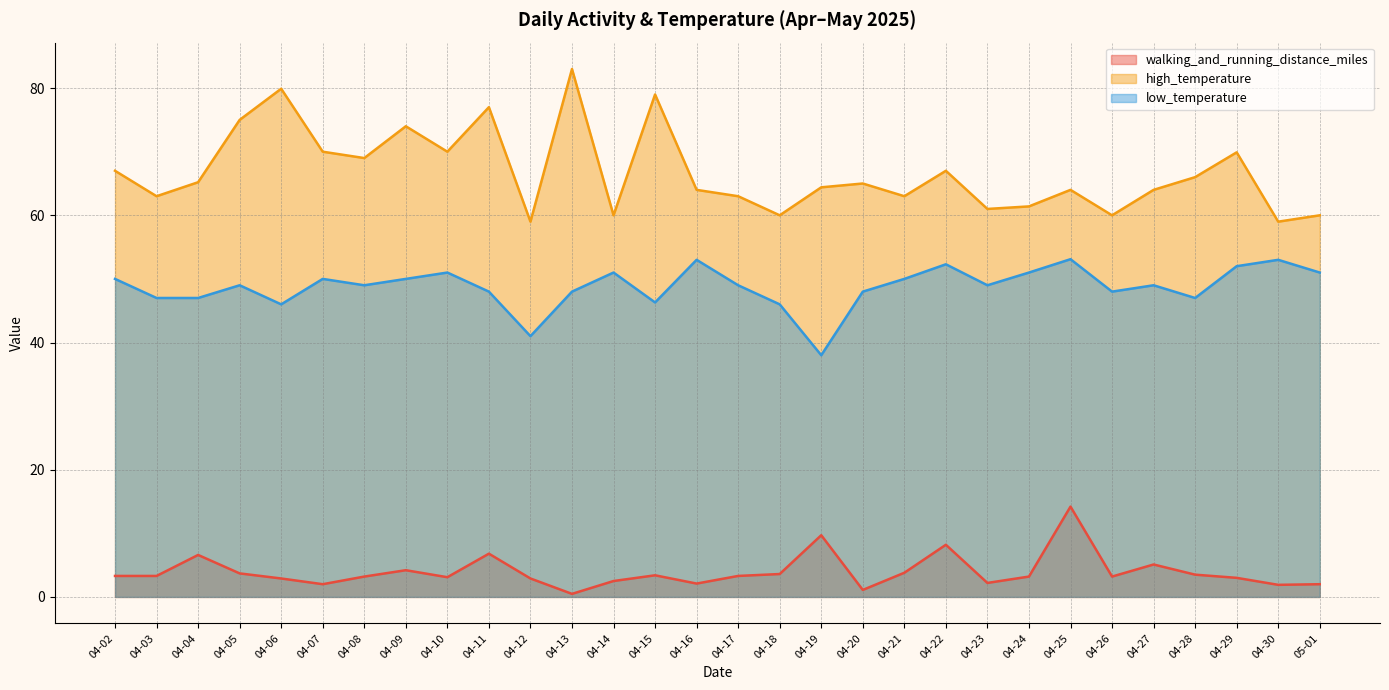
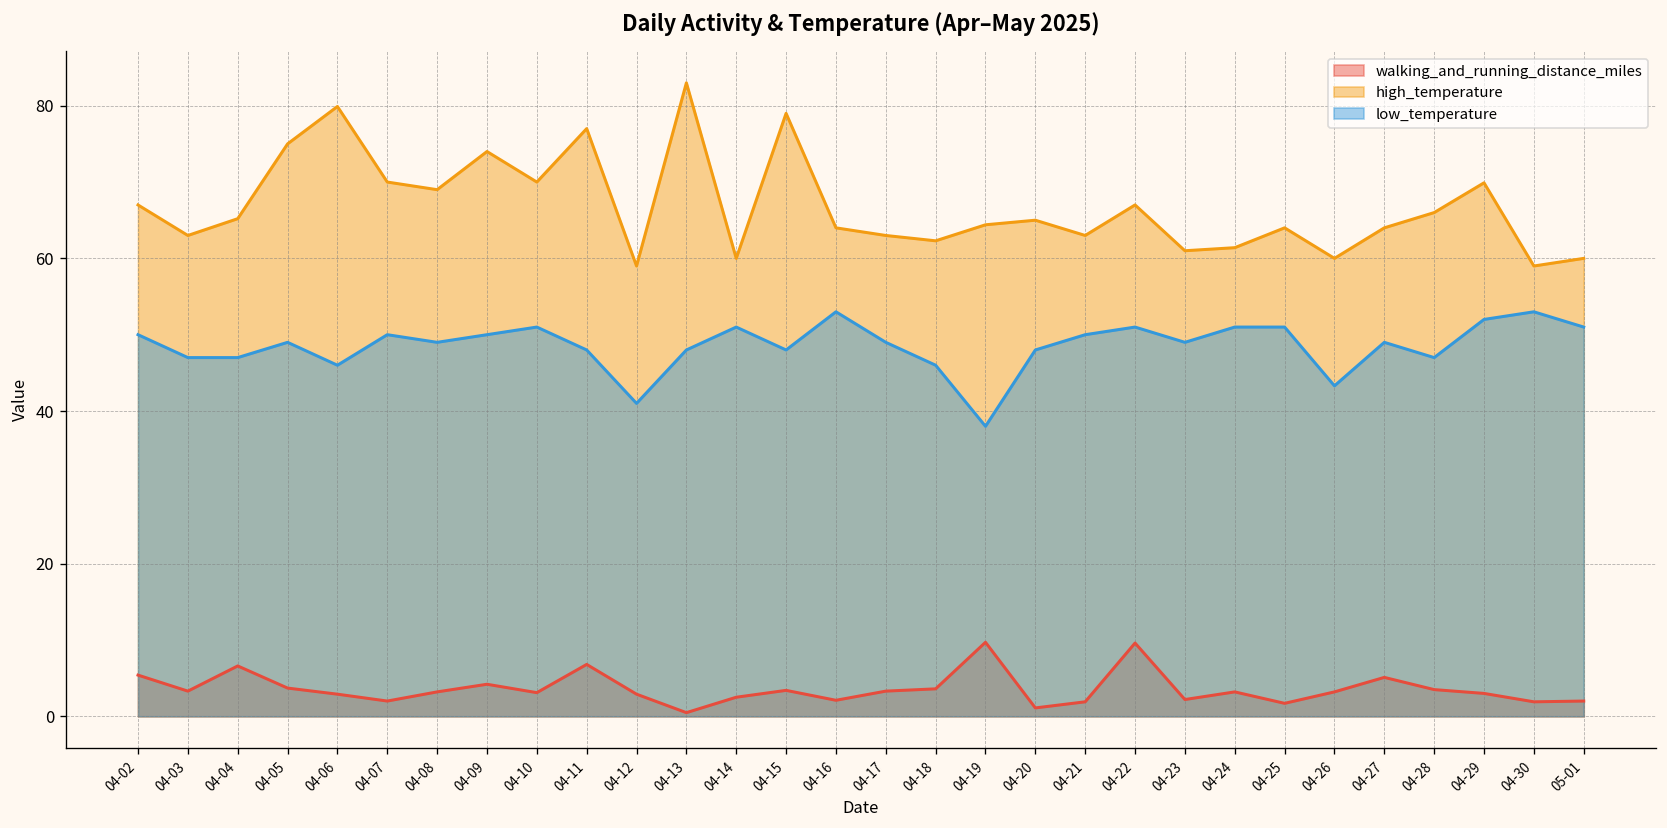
  {
    "walking_and_running_distance_miles": {
-     "04-02": 3,
+     "04-02": 5,
      "04-03": 3,
      "04-04": 7,
      "04-05": 4,
      "04-06": 3,
      "04-07": 2,
      "04-08": 3,
      "04-09": 4,
      "04-10": 3,
      "04-11": 7,
      "04-12": 3,
      "04-13": 0,
      "04-14": 3,
      "04-15": 3,
      "04-16": 2,
      "04-17": 3,
      "04-18": 4,
      "04-19": 10,
      "04-20": 1,
-     "04-21": 4,
-     "04-22": 8,
+     "04-21": 2,
+     "04-22": 10,
      "04-23": 2,
      "04-24": 3,
-     "04-25": 14,
+     "04-25": 2,
      "04-26": 3,
      "04-27": 5,
      "04-28": 4,
      "04-29": 3,
      "04-30": 2,
      "05-01": 2
    },
    "high_temperature": {
      "04-02": 67,
      "04-03": 63,
      "04-04": 65,
      "04-05": 75,
      "04-06": 80,
      "04-07": 70,
      "04-08": 69,
      "04-09": 74,
      "04-10": 70,
      "04-11": 77,
      "04-12": 59,
      "04-13": 83,
      "04-14": 60,
      "04-15": 79,
      "04-16": 64,
      "04-17": 63,
-     "04-18": 60,
+     "04-18": 62,
      "04-19": 64,
      "04-20": 65,
      "04-21": 63,
      "04-22": 67,
      "04-23": 61,
      "04-24": 61,
      "04-25": 64,
      "04-26": 60,
      "04-27": 64,
      "04-28": 66,
      "04-29": 70,
      "04-30": 59,
      "05-01": 60
    },
    "low_temperature": {
      "04-02": 50,
      "04-03": 47,
      "04-04": 47,
      "04-05": 49,
      "04-06": 46,
      "04-07": 50,
      "04-08": 49,
      "04-09": 50,
      "04-10": 51,
      "04-11": 48,
      "04-12": 41,
      "04-13": 48,
      "04-14": 51,
-     "04-15": 46,
+     "04-15": 48,
      "04-16": 53,
      "04-17": 49,
      "04-18": 46,
      "04-19": 38,
      "04-20": 48,
      "04-21": 50,
-     "04-22": 52,
+     "04-22": 51,
      "04-23": 49,
      "04-24": 51,
-     "04-25": 53,
-     "04-26": 48,
+     "04-25": 51,
+     "04-26": 43,
      "04-27": 49,
      "04-28": 47,
      "04-29": 52,
      "04-30": 53,
      "05-01": 51
    }
  }
